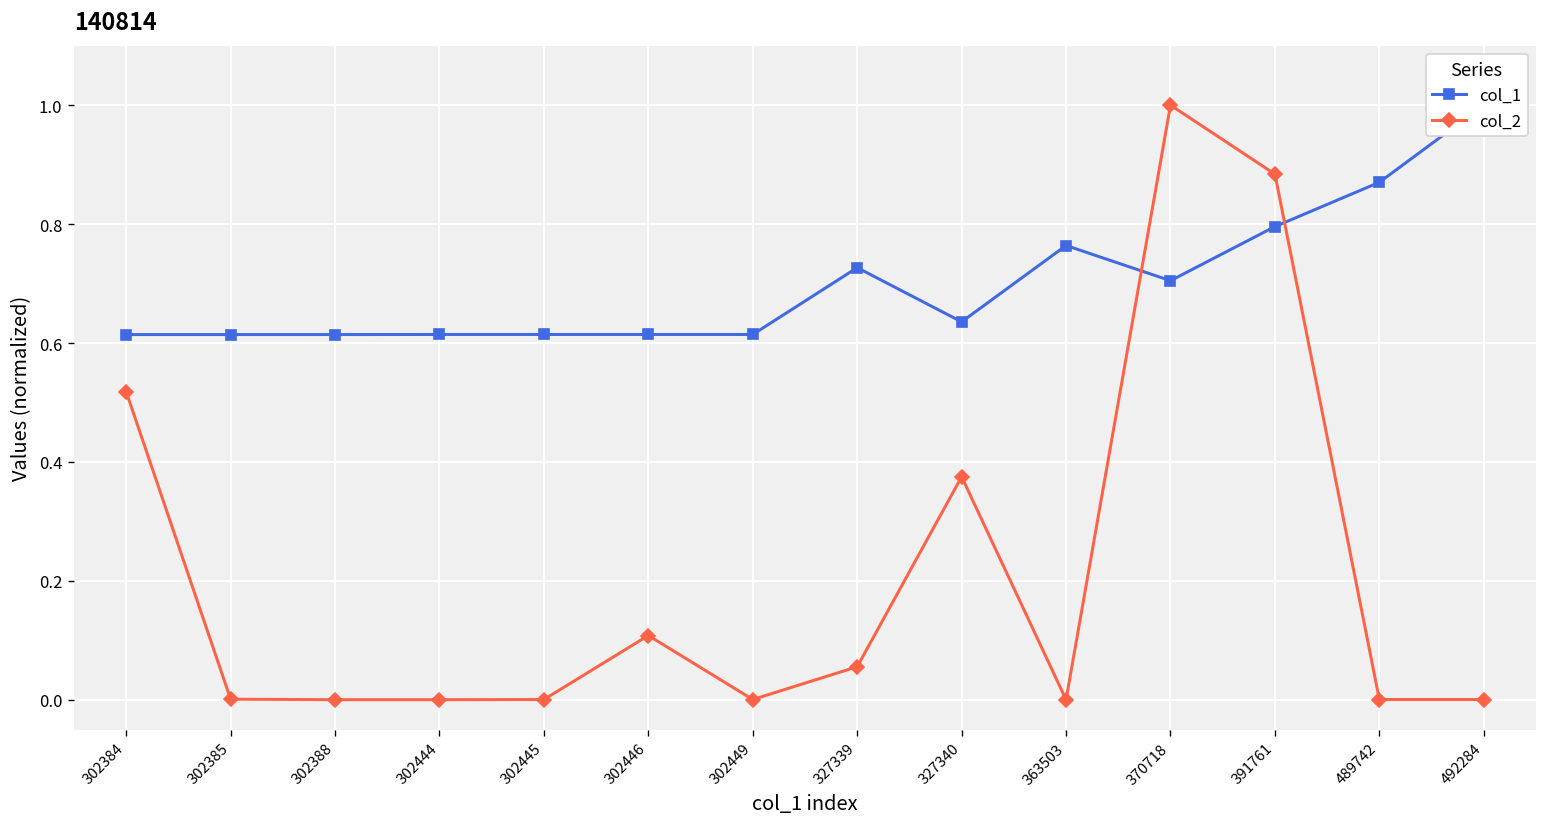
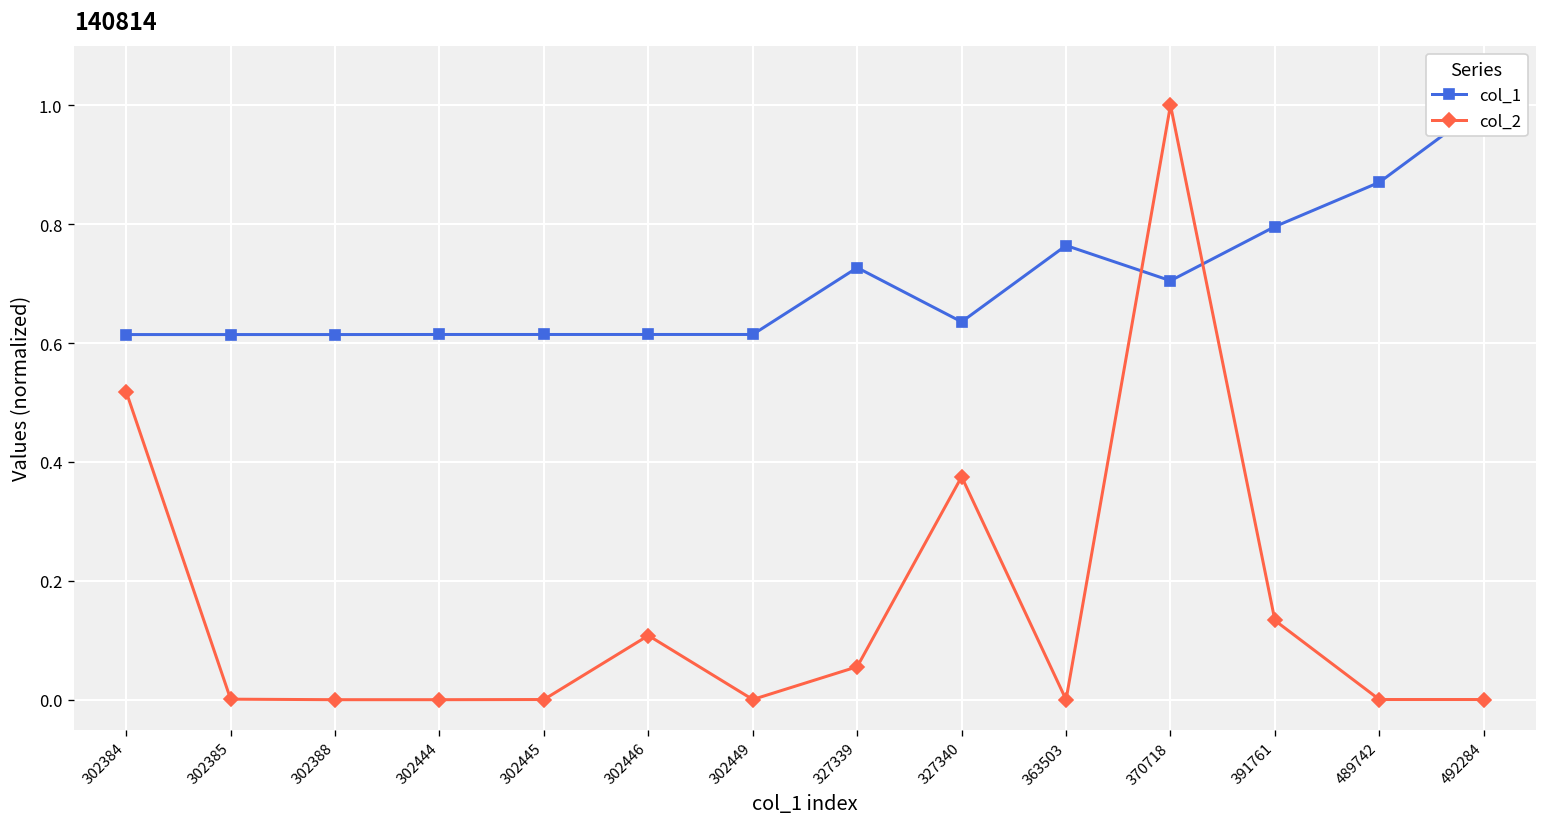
  {
    "col_1": {
      "302384": 0.61,
      "302385": 0.61,
      "302388": 0.61,
      "302444": 0.61,
      "302445": 0.61,
      "302446": 0.61,
      "302449": 0.61,
      "327339": 0.73,
      "327340": 0.64,
      "363503": 0.76,
      "370718": 0.70,
      "391761": 0.80,
      "489742": 0.87
    },
    "col_2": {
      "302384": 0.52,
      "302385": 0.00,
      "302388": 0.00,
      "302444": 0.00,
      "302445": 0.00,
      "302446": 0.11,
      "302449": 0.00,
      "327339": 0.06,
      "327340": 0.38,
      "363503": 0.00,
      "370718": 1.00,
-     "391761": 0.88,
+     "391761": 0.13,
      "489742": 0.00,
      "492284": 0.00
    }
  }
